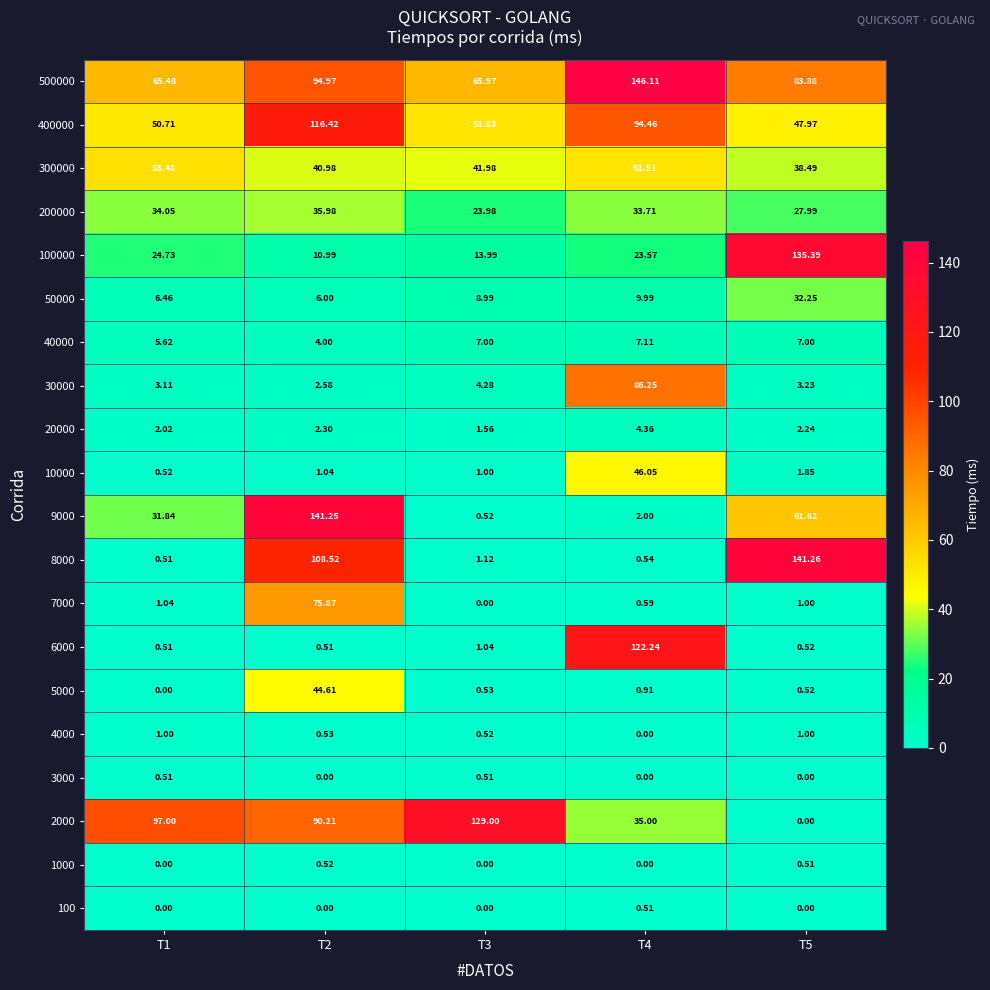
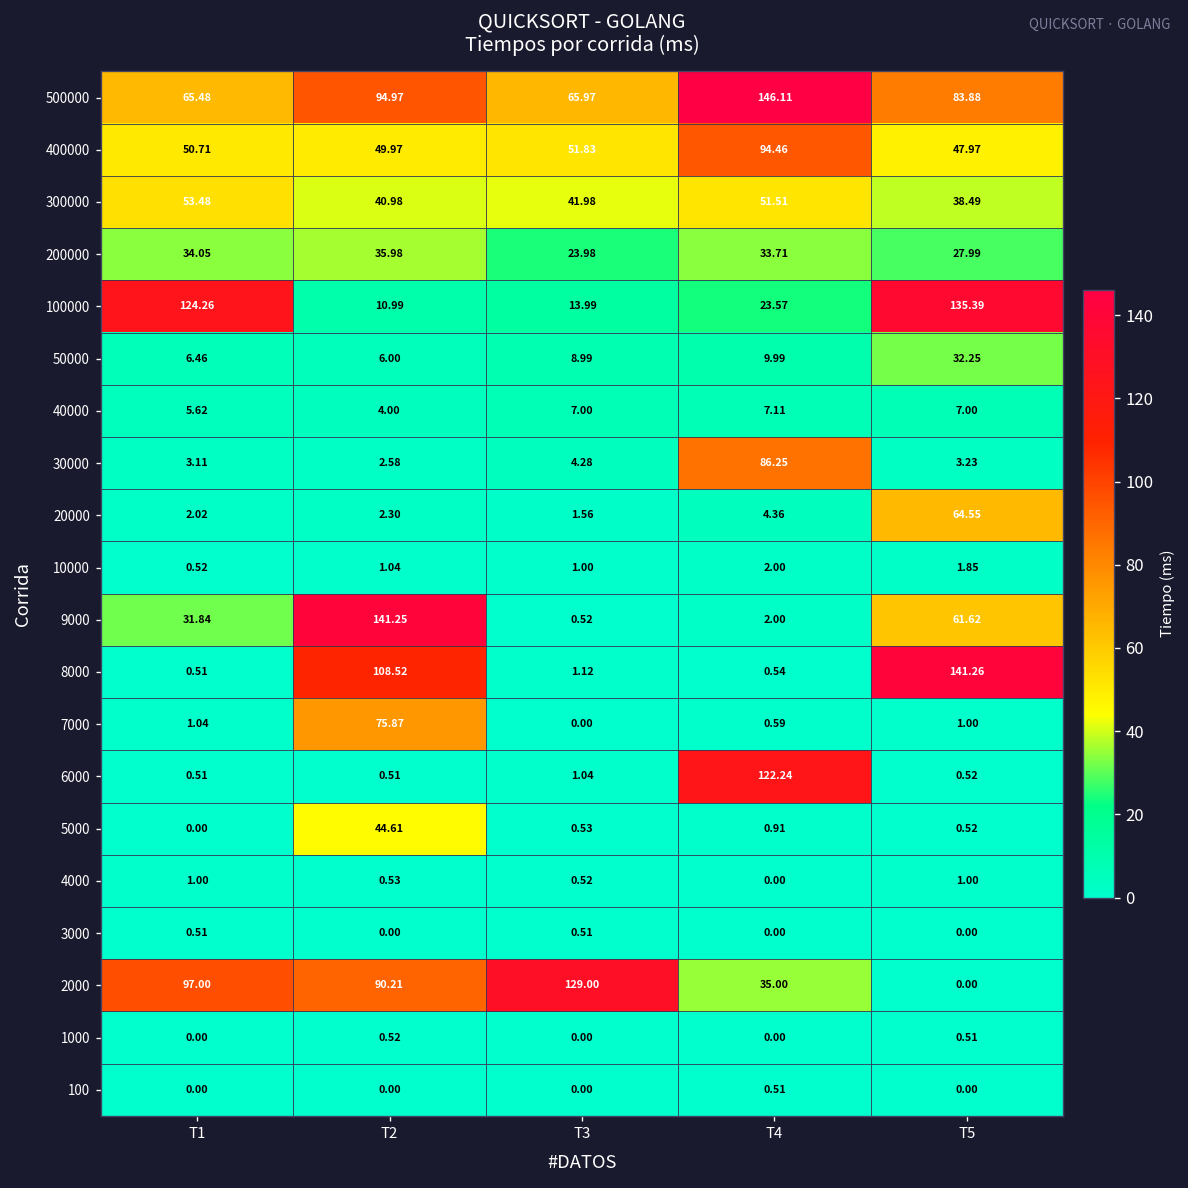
  {
    "500000": {
      "T1": 65.48,
      "T2": 94.97,
      "T3": 65.97,
      "T4": 146.11,
      "T5": 83.88
    },
    "400000": {
      "T1": 50.71,
-     "T2": 116.42,
+     "T2": 49.97,
      "T3": 51.83,
      "T4": 94.46,
      "T5": 47.97
    },
    "300000": {
      "T1": 53.48,
      "T2": 40.98,
      "T3": 41.98,
      "T4": 51.51,
      "T5": 38.49
    },
    "200000": {
      "T1": 34.05,
      "T2": 35.98,
      "T3": 23.98,
      "T4": 33.71,
      "T5": 27.99
    },
    "100000": {
-     "T1": 24.73,
+     "T1": 124.26,
      "T2": 10.99,
      "T3": 13.99,
      "T4": 23.57,
      "T5": 135.39
    },
    "50000": {
      "T1": 6.46,
      "T2": 6.00,
      "T3": 8.99,
      "T4": 9.99,
      "T5": 32.25
    },
    "40000": {
      "T1": 5.62,
      "T2": 4.00,
      "T3": 7.00,
      "T4": 7.11,
      "T5": 7.00
    },
    "30000": {
      "T1": 3.11,
      "T2": 2.58,
      "T3": 4.28,
      "T4": 86.25,
      "T5": 3.23
    },
    "20000": {
      "T1": 2.02,
      "T2": 2.30,
      "T3": 1.56,
      "T4": 4.36,
-     "T5": 2.24
+     "T5": 64.55
    },
    "10000": {
      "T1": 0.52,
      "T2": 1.04,
      "T3": 1.00,
-     "T4": 46.05,
+     "T4": 2.00,
      "T5": 1.85
    },
    "9000": {
      "T1": 31.84,
      "T2": 141.25,
      "T3": 0.52,
      "T4": 2.00,
      "T5": 61.62
    },
    "8000": {
      "T1": 0.51,
      "T2": 108.52,
      "T3": 1.12,
      "T4": 0.54,
      "T5": 141.26
    },
    "7000": {
      "T1": 1.04,
      "T2": 75.87,
      "T3": 0.00,
      "T4": 0.59,
      "T5": 1.00
    },
    "6000": {
      "T1": 0.51,
      "T2": 0.51,
      "T3": 1.04,
      "T4": 122.24,
      "T5": 0.52
    },
    "5000": {
      "T1": 0.00,
      "T2": 44.61,
      "T3": 0.53,
      "T4": 0.91,
      "T5": 0.52
    },
    "4000": {
      "T1": 1.00,
      "T2": 0.53,
      "T3": 0.52,
      "T4": 0.00,
      "T5": 1.00
    },
    "3000": {
      "T1": 0.51,
      "T2": 0.00,
      "T3": 0.51,
      "T4": 0.00,
      "T5": 0.00
    },
    "2000": {
      "T1": 97.00,
      "T2": 90.21,
      "T3": 129.00,
      "T4": 35.00,
      "T5": 0.00
    },
    "1000": {
      "T1": 0.00,
      "T2": 0.52,
      "T3": 0.00,
      "T4": 0.00,
      "T5": 0.51
    },
    "100": {
      "T1": 0.00,
      "T2": 0.00,
      "T3": 0.00,
      "T4": 0.51,
      "T5": 0.00
    }
  }
